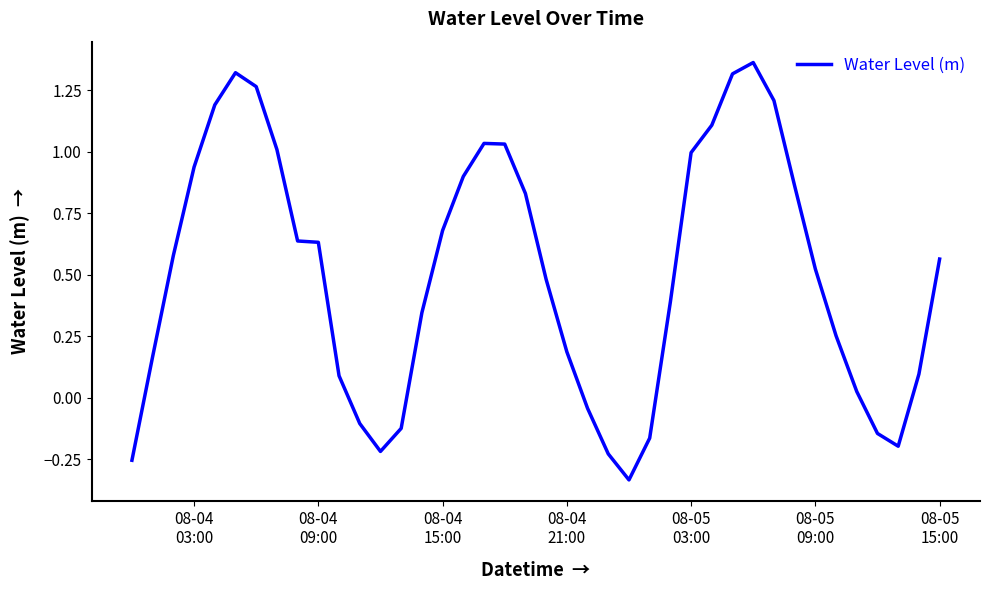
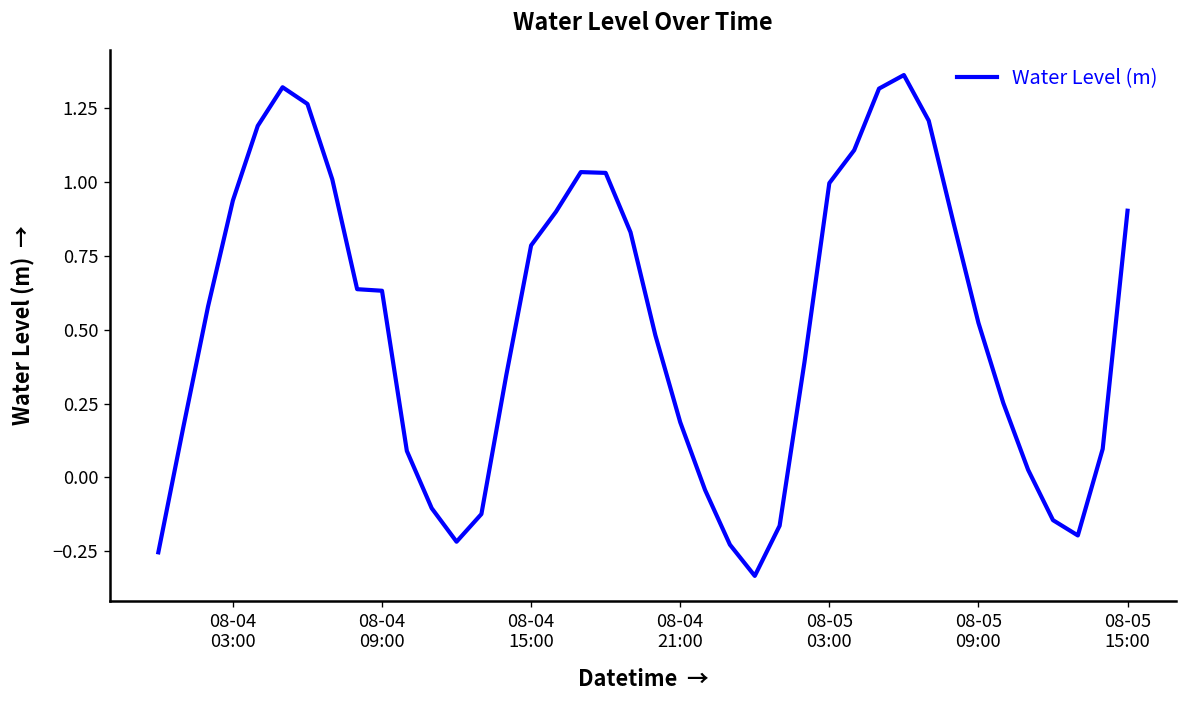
  {
    "08-04 03:00": 0.94,
    "08-04 09:00": 0.63,
-   "08-04 15:00": 0.68,
+   "08-04 15:00": 0.79,
    "08-04 21:00": 0.19,
    "08-05 03:00": 1.00,
    "08-05 09:00": 0.52,
-   "08-05 15:00": 0.56
+   "08-05 15:00": 0.90
  }
